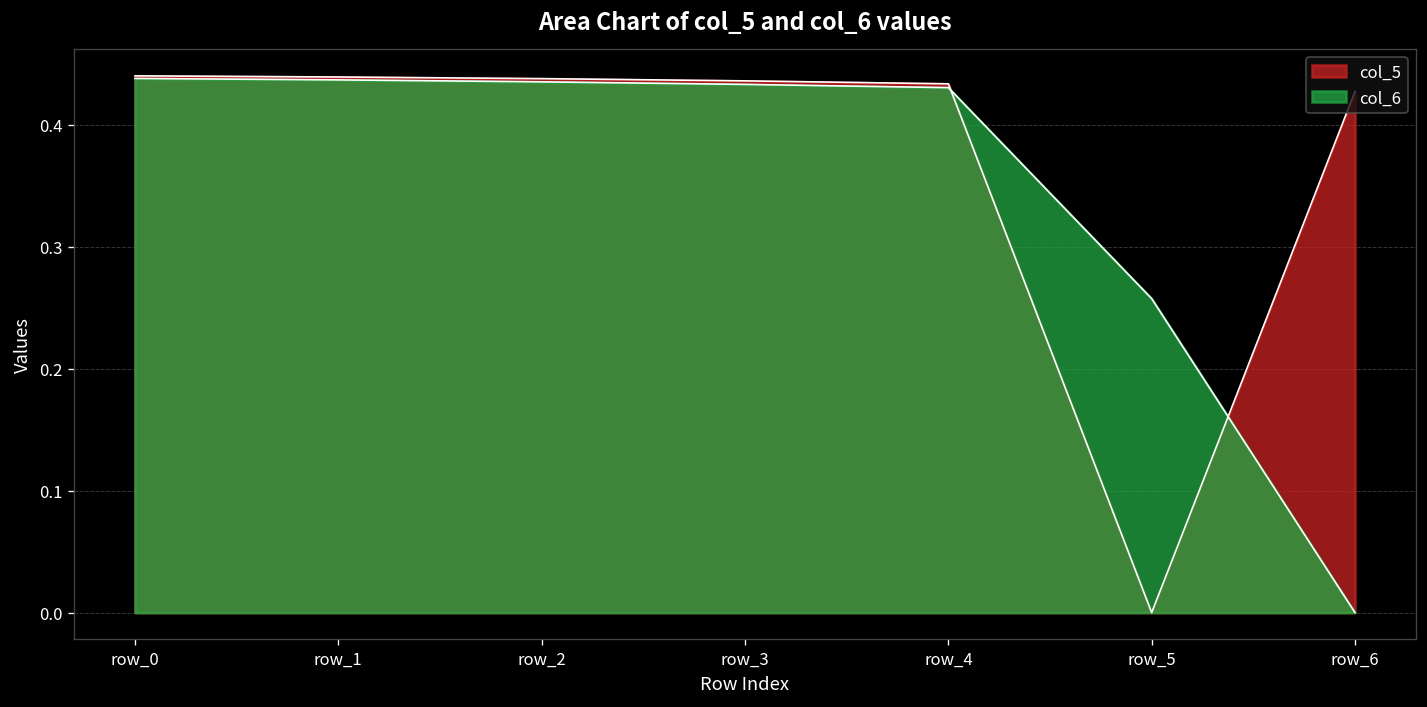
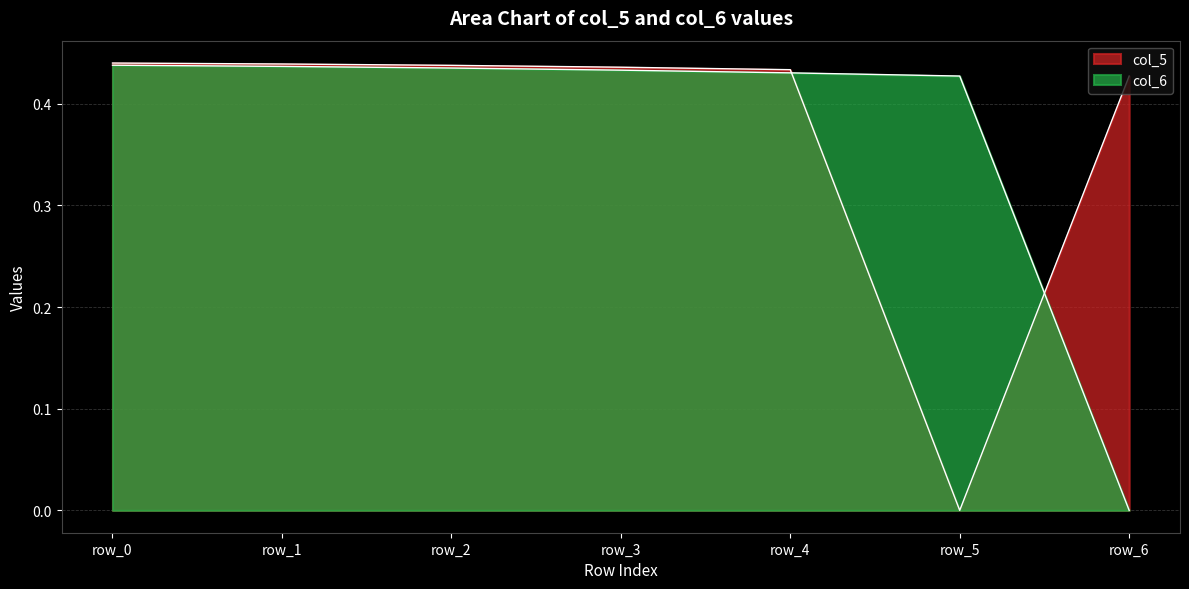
  {
    "col_5": {
      "row_2": 0.438,
      "row_3": 0.436,
      "row_4": 0.433,
      "row_5": 0.000
    },
    "col_6": {
      "row_2": 0.435,
      "row_3": 0.433,
      "row_4": 0.430,
-     "row_5": 0.257,
+     "row_5": 0.427,
      "row_6": 0.000
    }
  }
